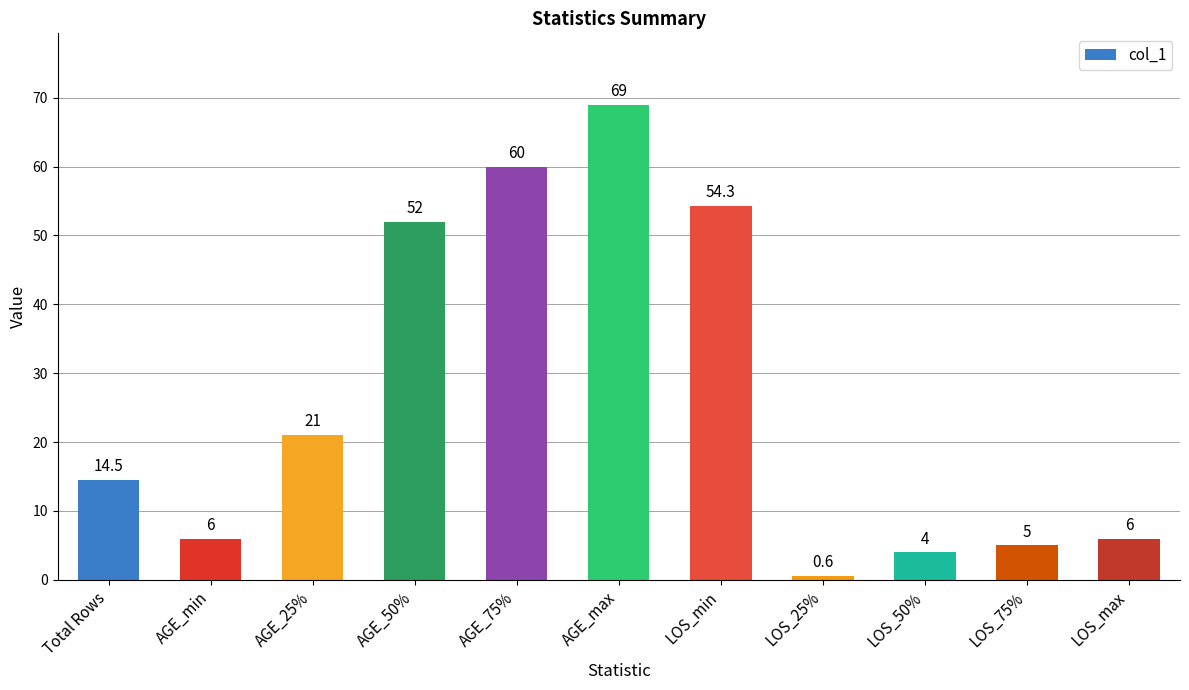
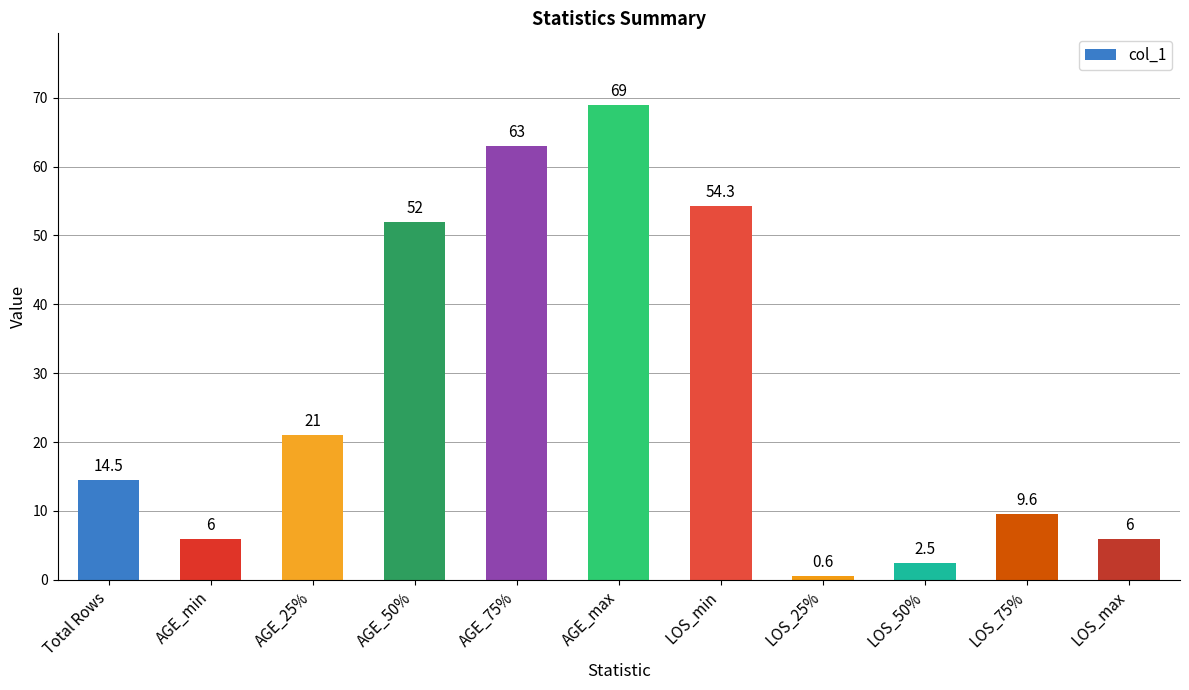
  {
    "Total Rows": 14.5,
    "AGE_min": 6,
    "AGE_25%": 21,
    "AGE_50%": 52,
-   "AGE_75%": 60,
+   "AGE_75%": 63,
    "AGE_max": 69,
    "LOS_min": 54.3,
    "LOS_25%": 0.6,
-   "LOS_50%": 4,
-   "LOS_75%": 5,
+   "LOS_50%": 2.5,
+   "LOS_75%": 9.6,
    "LOS_max": 6
  }
